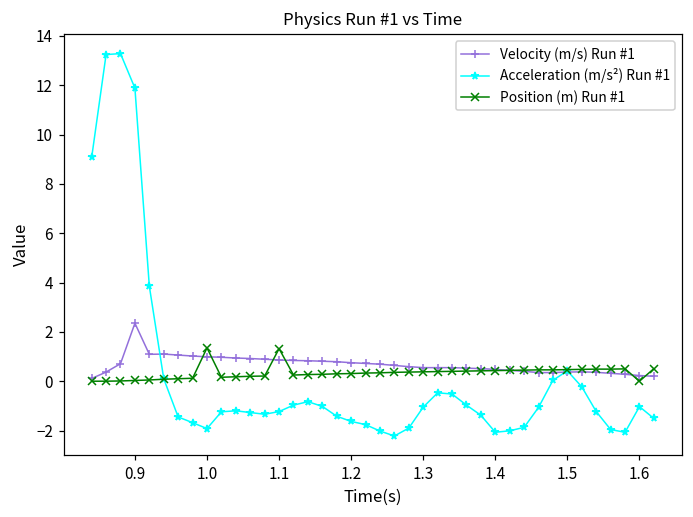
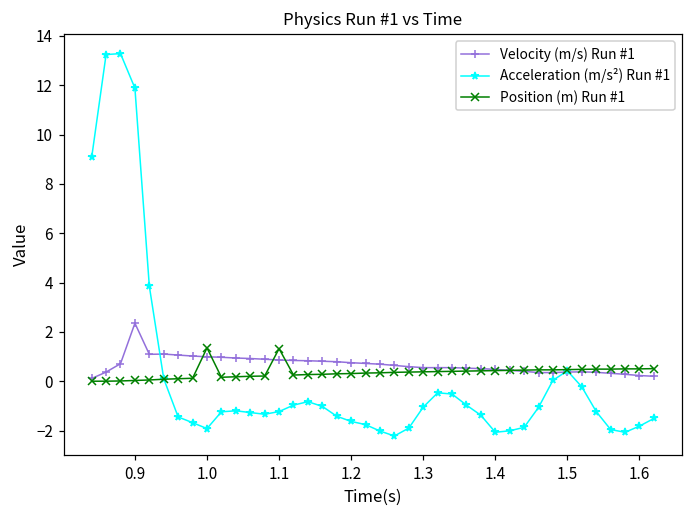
  {
    "Velocity (m/s) Run #1": {
      "0.9": 2.4,
      "1.0": 1.0,
      "1.1": 0.9,
      "1.2": 0.8,
      "1.3": 0.6,
      "1.6": 0.2
    },
    "Acceleration (m/s²) Run #1": {
      "0.9": 11.9,
      "1.0": -1.9,
      "1.1": -1.2,
      "1.2": -1.6,
      "1.3": -1.1,
      "1.4": -2.1,
-     "1.6": -1.0
+     "1.6": -1.8
    },
    "Position (m) Run #1": {
      "0.9": 0.0,
      "1.0": 1.4,
      "1.1": 1.3,
      "1.2": 0.3,
      "1.3": 0.4,
-     "1.6": 0.0
+     "1.6": 0.5
    }
  }
